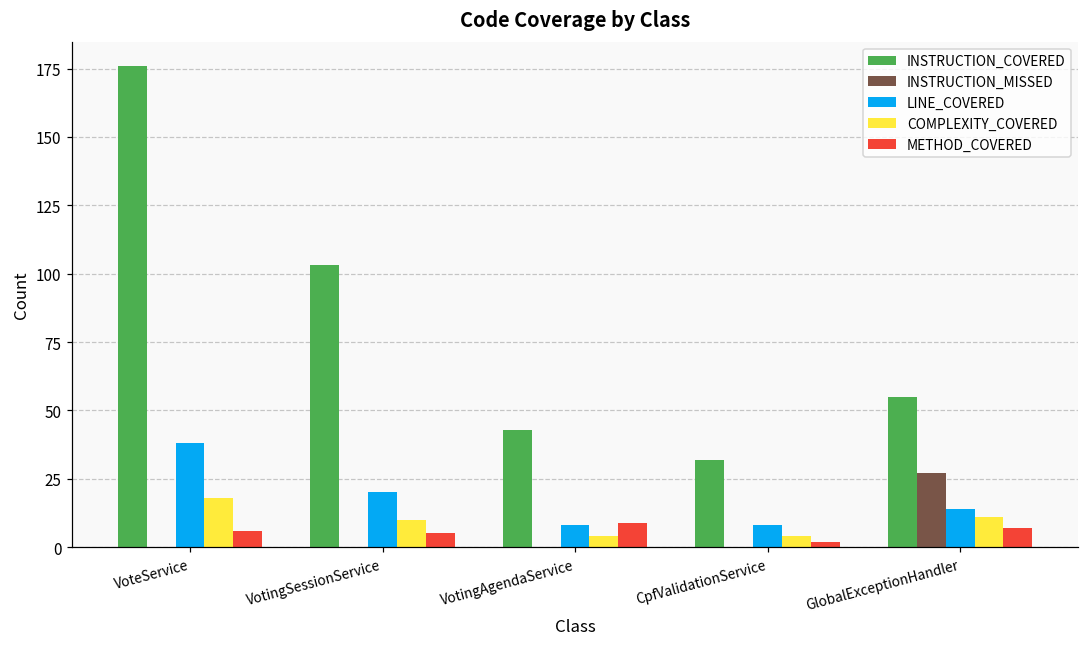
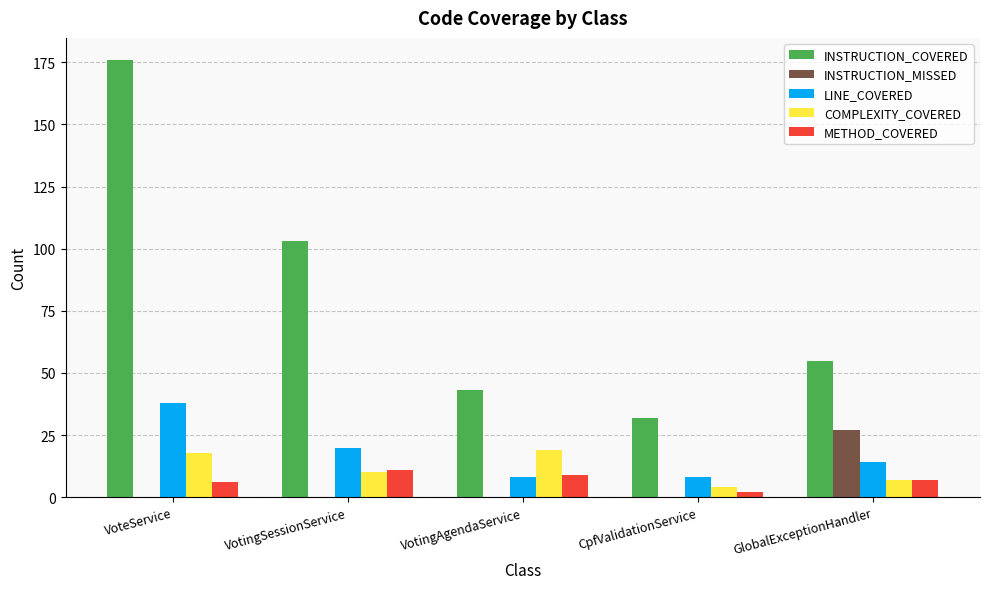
  {
    "INSTRUCTION_COVERED": {
      "VoteService": 176,
      "VotingSessionService": 103,
      "VotingAgendaService": 43,
      "CpfValidationService": 32,
      "GlobalExceptionHandler": 55
    },
    "INSTRUCTION_MISSED": {
      "VoteService": 0,
      "VotingSessionService": 0,
      "VotingAgendaService": 0,
      "CpfValidationService": 0,
      "GlobalExceptionHandler": 27
    },
    "LINE_COVERED": {
      "VoteService": 38,
      "VotingSessionService": 20,
      "VotingAgendaService": 8,
      "CpfValidationService": 8,
      "GlobalExceptionHandler": 14
    },
    "COMPLEXITY_COVERED": {
      "VoteService": 18,
      "VotingSessionService": 10,
-     "VotingAgendaService": 4,
+     "VotingAgendaService": 19,
      "CpfValidationService": 4,
-     "GlobalExceptionHandler": 11
+     "GlobalExceptionHandler": 7
    },
    "METHOD_COVERED": {
      "VoteService": 6,
-     "VotingSessionService": 5,
+     "VotingSessionService": 11,
      "VotingAgendaService": 9,
      "CpfValidationService": 2,
      "GlobalExceptionHandler": 7
    }
  }
